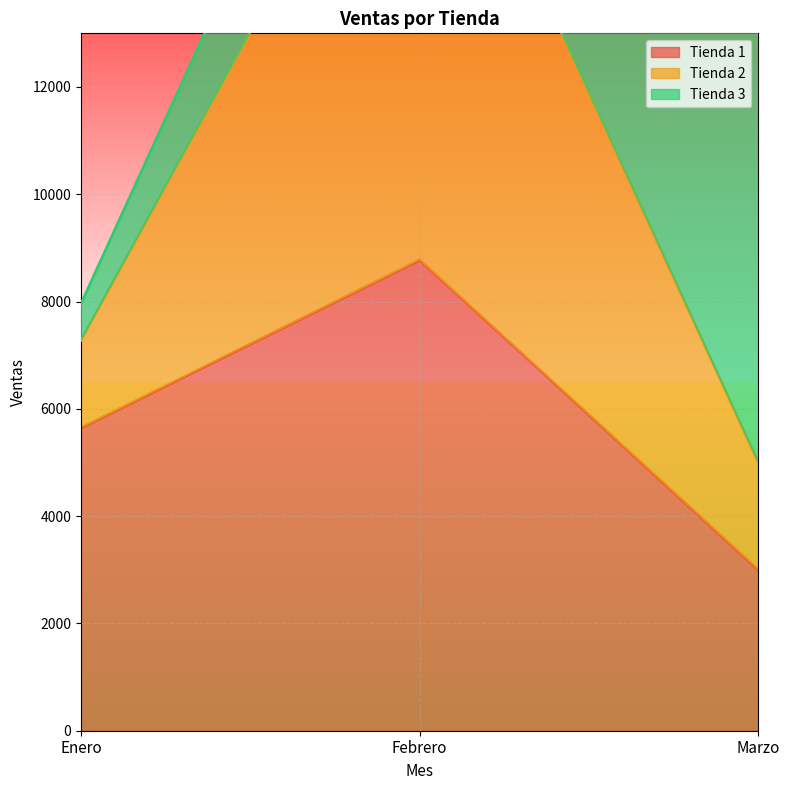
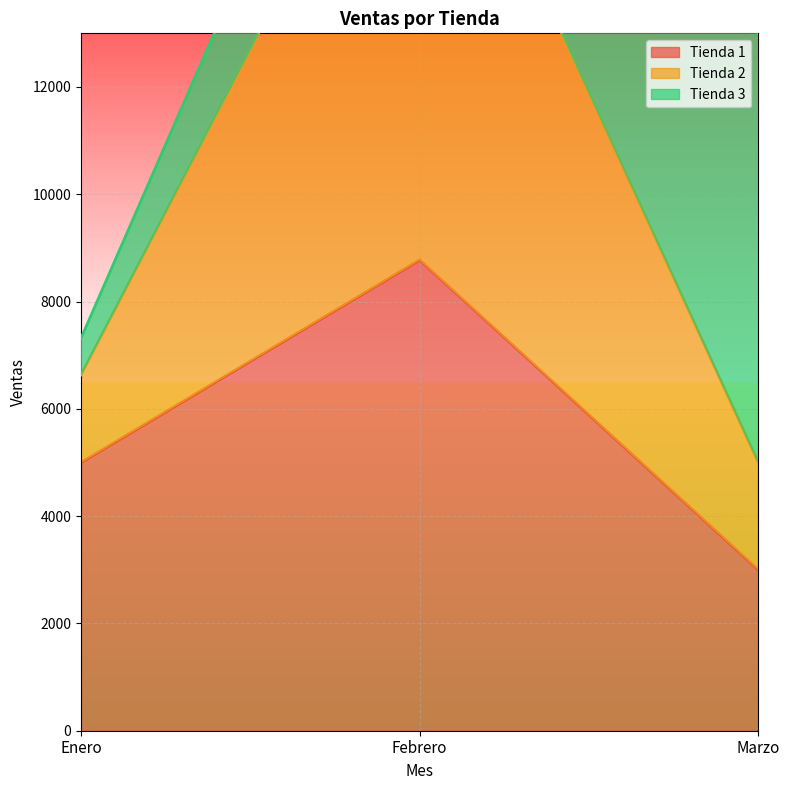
  {
    "Tienda 1": {
-     "Enero": 5600,
+     "Enero": 5000,
      "Febrero": 8800,
      "Marzo": 3000
    },
    "Tienda 2": {
      "Enero": 1600,
      "Marzo": 2000
    },
    "Tienda 3": {
      "Enero": 700,
      "Marzo": 8000
    }
  }
